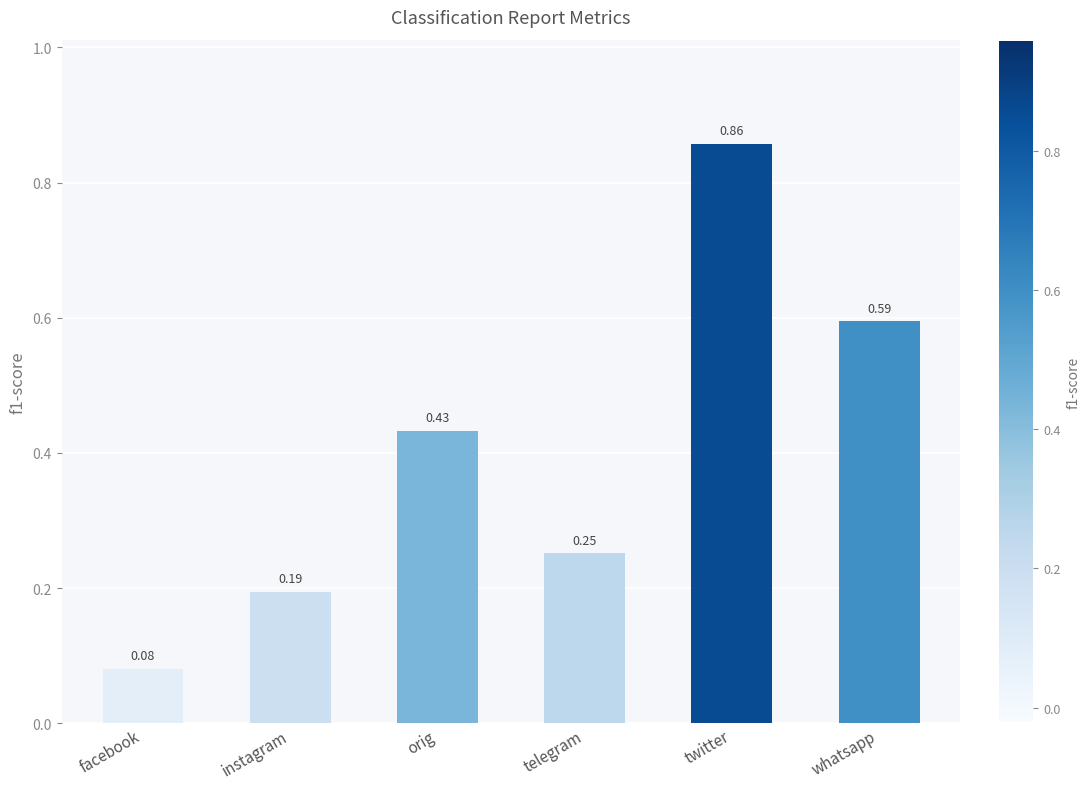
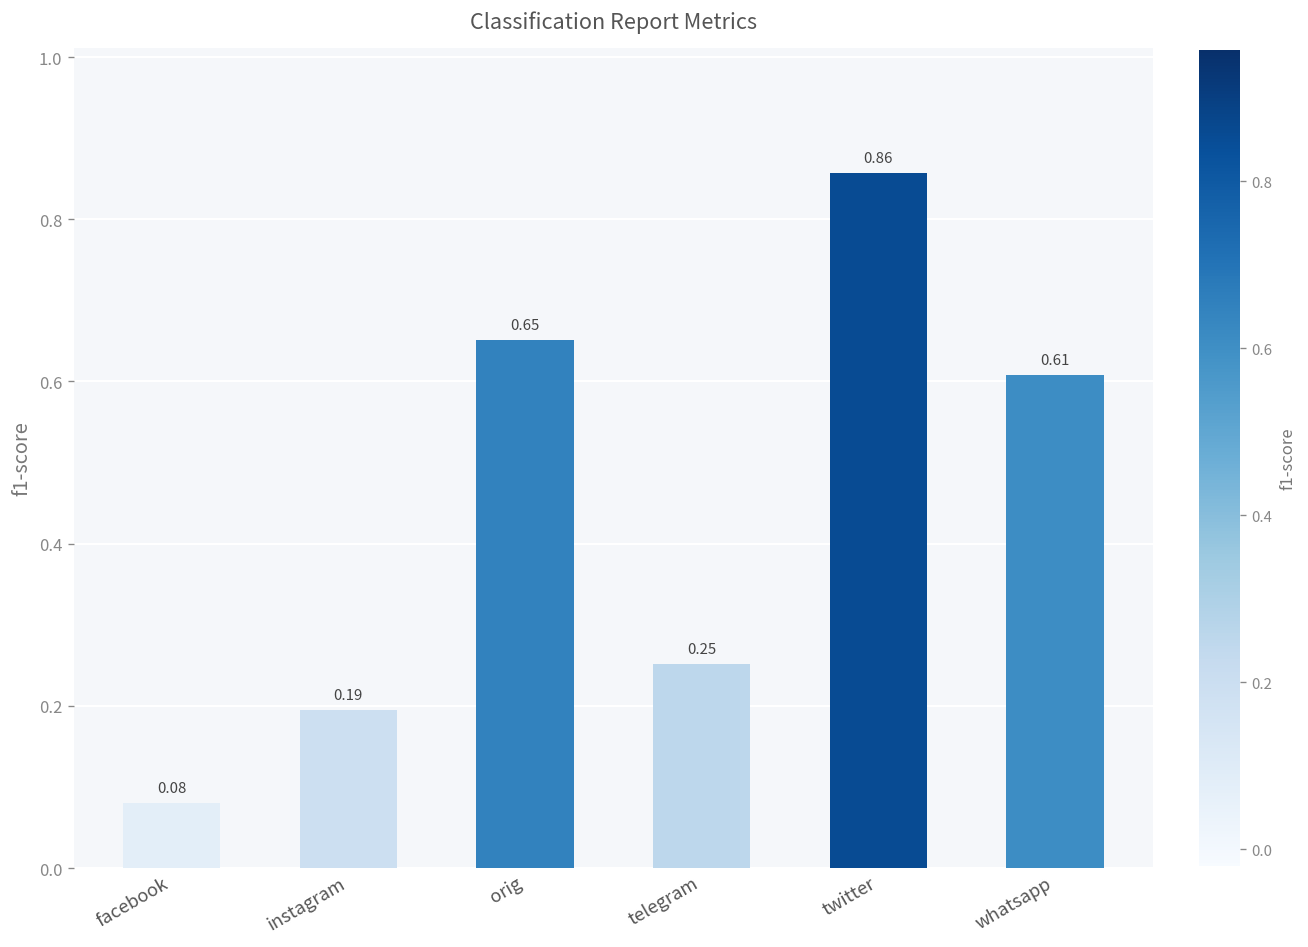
  {
    "facebook": 0.08,
    "instagram": 0.19,
-   "orig": 0.43,
+   "orig": 0.65,
    "telegram": 0.25,
    "twitter": 0.86,
-   "whatsapp": 0.59
+   "whatsapp": 0.61
  }
